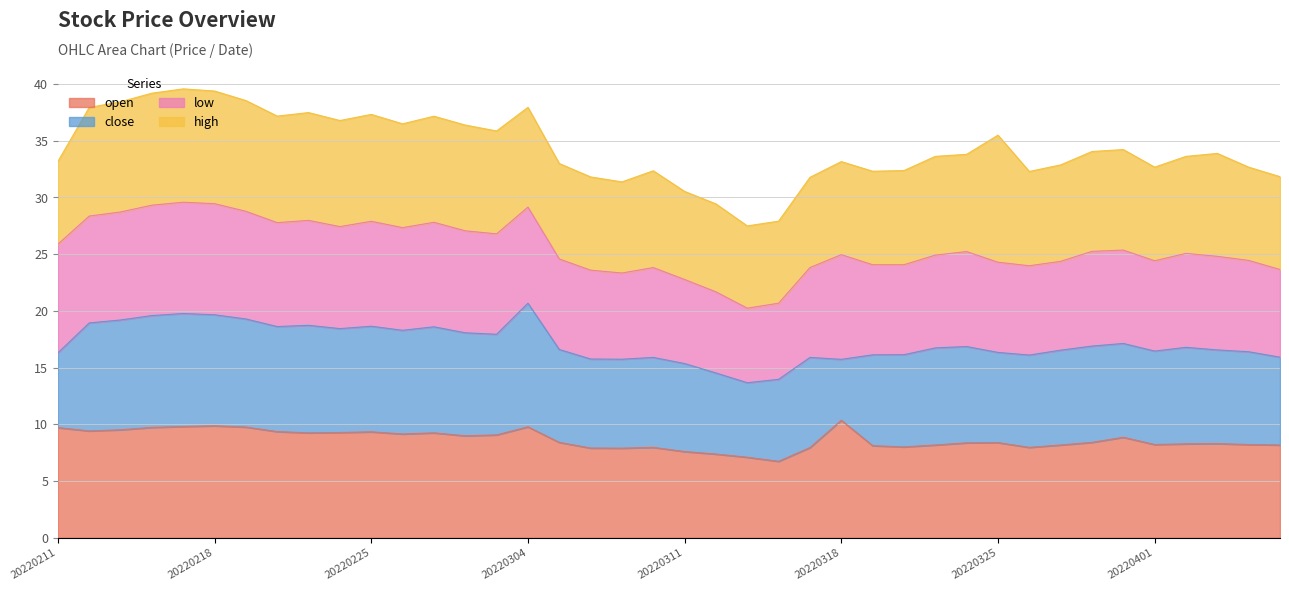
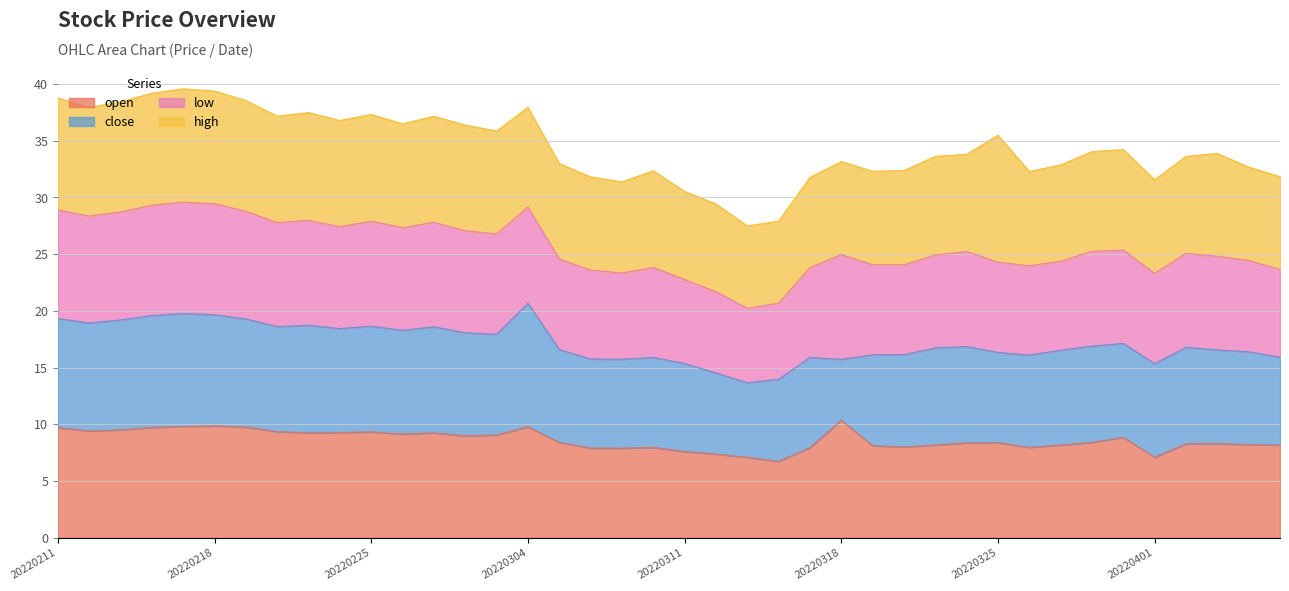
  {
    "open": {
      "20220211": 9.7,
      "20220218": 9.9,
      "20220225": 9.3,
      "20220304": 9.8,
      "20220311": 7.6,
      "20220318": 10.4,
      "20220325": 8.4,
-     "20220401": 8.2
+     "20220401": 7.1
    },
    "close": {
-     "20220211": 6.6,
+     "20220211": 9.6,
      "20220218": 9.8,
      "20220225": 9.3,
      "20220304": 10.9,
      "20220311": 7.8,
      "20220318": 5.4,
      "20220325": 7.9,
      "20220401": 8.2
    },
    "low": {
      "20220211": 9.6,
      "20220218": 9.8,
      "20220225": 9.3,
      "20220304": 8.5,
      "20220311": 7.4,
      "20220318": 9.2,
      "20220325": 7.9,
      "20220401": 8.0
    },
    "high": {
-     "20220211": 7.3,
+     "20220211": 9.9,
      "20220218": 9.9,
      "20220225": 9.4,
      "20220304": 8.8,
      "20220311": 7.8,
      "20220318": 8.2,
      "20220325": 11.2,
      "20220401": 8.3
    }
  }
